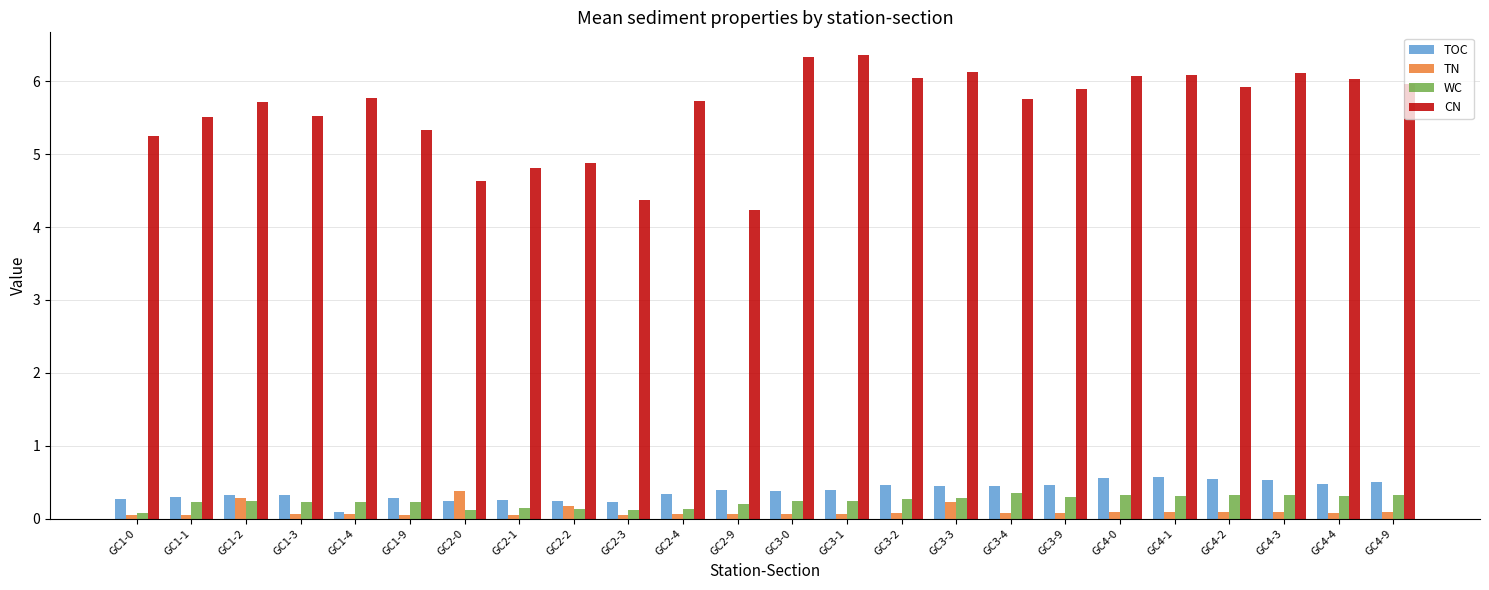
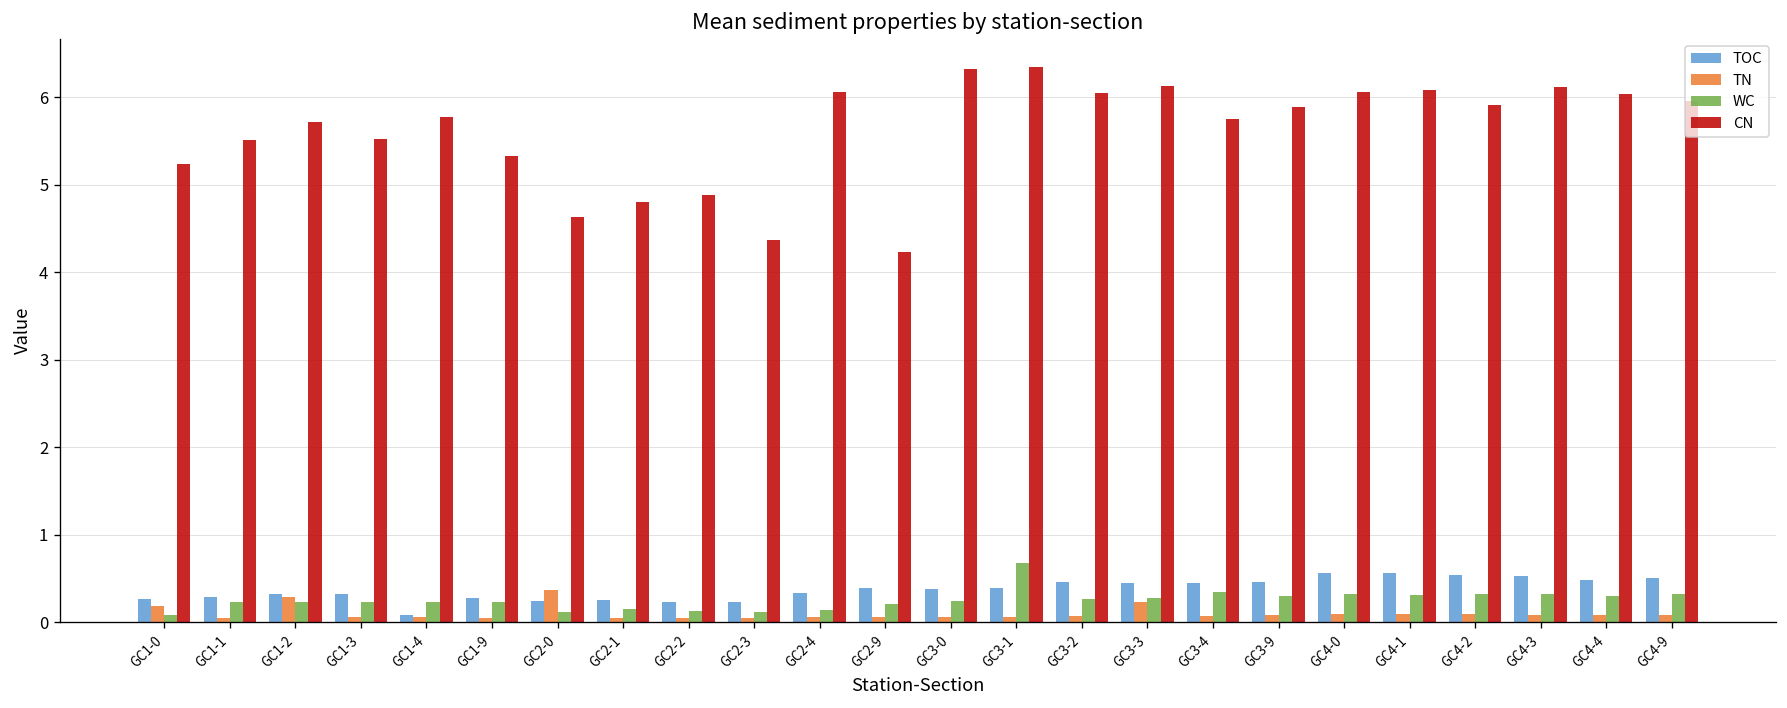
  {
    "TOC": {
      "GC1-0": 0.3,
      "GC1-1": 0.3,
      "GC1-2": 0.3,
      "GC1-3": 0.3,
      "GC1-4": 0.1,
      "GC1-9": 0.3,
      "GC2-0": 0.2,
      "GC2-1": 0.3,
      "GC2-2": 0.2,
      "GC2-3": 0.2,
      "GC2-4": 0.3,
      "GC2-9": 0.4,
      "GC3-0": 0.4,
      "GC3-1": 0.4,
      "GC3-2": 0.5,
      "GC3-3": 0.5,
      "GC3-4": 0.4,
      "GC3-9": 0.5,
      "GC4-0": 0.6,
      "GC4-1": 0.6,
      "GC4-2": 0.5,
      "GC4-3": 0.5,
      "GC4-4": 0.5,
      "GC4-9": 0.5
    },
    "TN": {
-     "GC1-0": 0.0,
+     "GC1-0": 0.2,
      "GC1-1": 0.1,
      "GC1-2": 0.3,
      "GC1-3": 0.1,
      "GC1-4": 0.1,
      "GC1-9": 0.1,
      "GC2-0": 0.4,
      "GC2-1": 0.1,
-     "GC2-2": 0.2,
+     "GC2-2": 0.0,
      "GC2-3": 0.1,
      "GC2-4": 0.1,
      "GC2-9": 0.1,
      "GC3-0": 0.1,
      "GC3-1": 0.1,
      "GC3-2": 0.1,
      "GC3-3": 0.2,
      "GC3-4": 0.1,
      "GC3-9": 0.1,
      "GC4-0": 0.1,
      "GC4-1": 0.1,
      "GC4-2": 0.1,
      "GC4-3": 0.1,
      "GC4-4": 0.1,
      "GC4-9": 0.1
    },
    "WC": {
      "GC1-0": 0.1,
      "GC1-1": 0.2,
      "GC1-2": 0.2,
      "GC1-3": 0.2,
      "GC1-4": 0.2,
      "GC1-9": 0.2,
      "GC2-0": 0.1,
      "GC2-1": 0.2,
      "GC2-2": 0.1,
      "GC2-3": 0.1,
      "GC2-4": 0.1,
      "GC2-9": 0.2,
      "GC3-0": 0.2,
-     "GC3-1": 0.2,
+     "GC3-1": 0.7,
      "GC3-2": 0.3,
      "GC3-3": 0.3,
      "GC3-4": 0.3,
      "GC3-9": 0.3,
      "GC4-0": 0.3,
      "GC4-1": 0.3,
      "GC4-2": 0.3,
      "GC4-3": 0.3,
      "GC4-4": 0.3,
      "GC4-9": 0.3
    },
    "CN": {
      "GC1-0": 5.2,
      "GC1-1": 5.5,
      "GC1-2": 5.7,
      "GC1-3": 5.5,
      "GC1-4": 5.8,
      "GC1-9": 5.3,
      "GC2-0": 4.6,
      "GC2-1": 4.8,
      "GC2-2": 4.9,
      "GC2-3": 4.4,
-     "GC2-4": 5.7,
+     "GC2-4": 6.1,
      "GC2-9": 4.2,
      "GC3-0": 6.3,
      "GC3-1": 6.4,
      "GC3-2": 6.0,
      "GC3-3": 6.1,
      "GC3-4": 5.8,
      "GC3-9": 5.9,
      "GC4-0": 6.1,
      "GC4-1": 6.1,
      "GC4-2": 5.9,
      "GC4-3": 6.1,
      "GC4-4": 6.0
    }
  }
